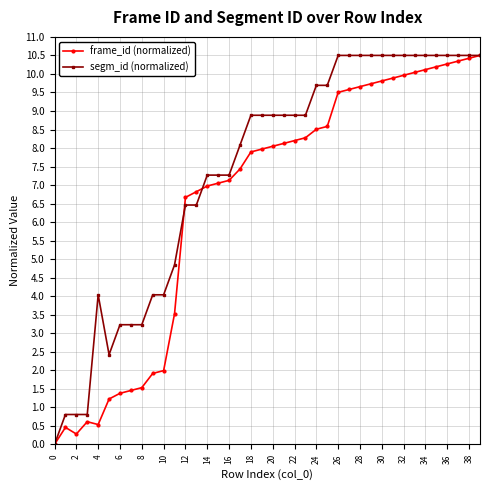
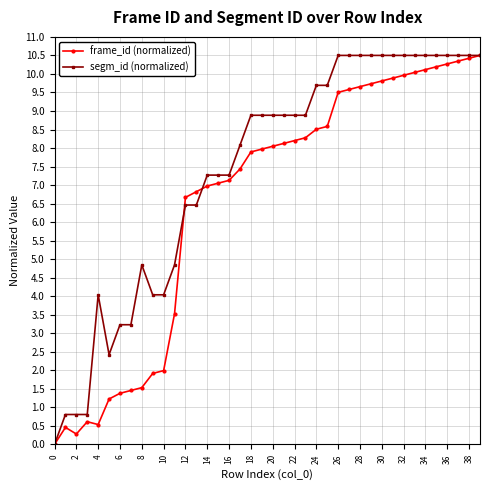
  {
    "frame_id (normalized)": {
      "2": 0.3,
      "4": 0.5,
      "6": 1.4,
      "8": 1.5,
      "10": 2.0,
      "12": 6.7,
      "14": 7.0,
      "16": 7.1,
      "18": 7.9,
      "20": 8.0,
      "22": 8.2,
      "24": 8.5,
      "26": 9.5,
      "28": 9.7,
      "30": 9.8,
      "32": 10.0,
      "34": 10.1,
      "36": 10.3,
      "38": 10.4
    },
    "segm_id (normalized)": {
      "2": 0.8,
      "4": 4.0,
      "6": 3.2,
-     "8": 3.2,
+     "8": 4.8,
      "10": 4.0,
      "12": 6.5,
      "14": 7.3,
      "16": 7.3,
      "18": 8.9,
      "20": 8.9,
      "22": 8.9,
      "24": 9.7,
      "26": 10.5,
      "28": 10.5,
      "30": 10.5,
      "32": 10.5,
      "34": 10.5,
      "36": 10.5,
      "38": 10.5
    }
  }
